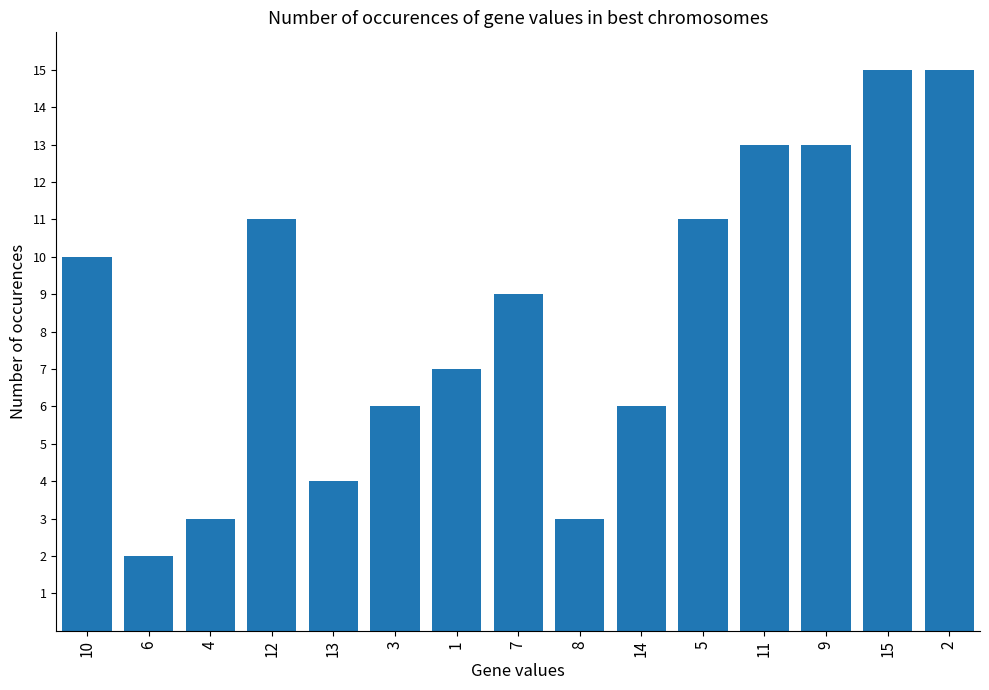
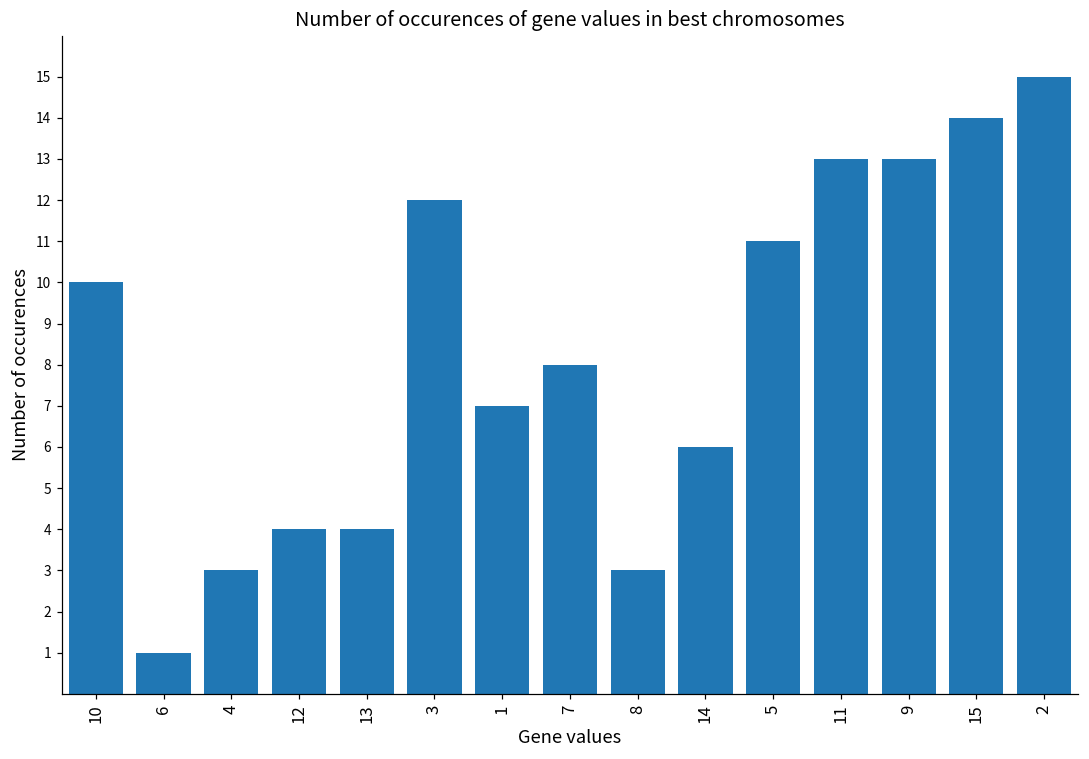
  {
    "10": 10,
-   "6": 2,
+   "6": 1,
    "4": 3,
-   "12": 11,
+   "12": 4,
    "13": 4,
-   "3": 6,
+   "3": 12,
    "1": 7,
-   "7": 9,
+   "7": 8,
    "8": 3,
    "14": 6,
    "5": 11,
    "11": 13,
    "9": 13,
-   "15": 15,
+   "15": 14,
    "2": 15
  }
